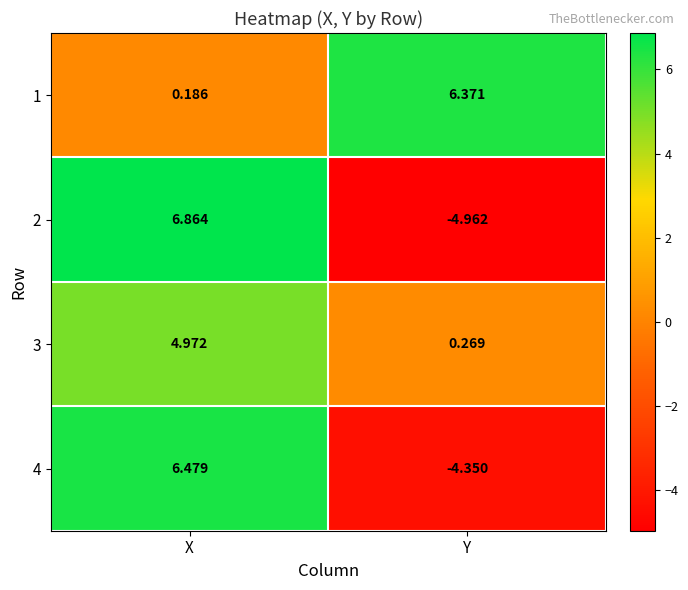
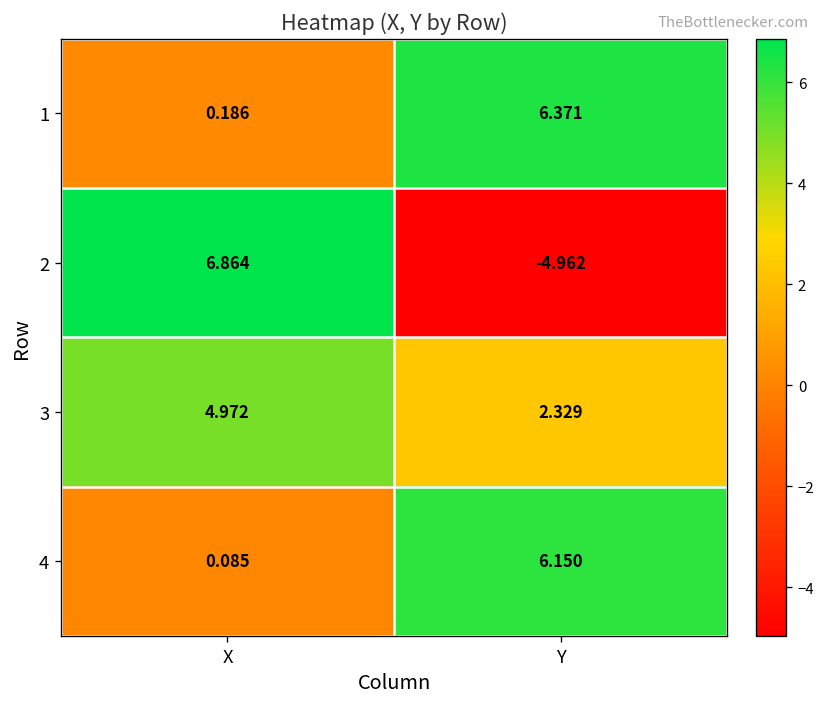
  {
    "1": {
      "X": 0.186,
      "Y": 6.371
    },
    "2": {
      "X": 6.864,
      "Y": -4.962
    },
    "3": {
      "X": 4.972,
-     "Y": 0.269
+     "Y": 2.329
    },
    "4": {
-     "X": 6.479,
-     "Y": -4.350
+     "X": 0.085,
+     "Y": 6.150
    }
  }
